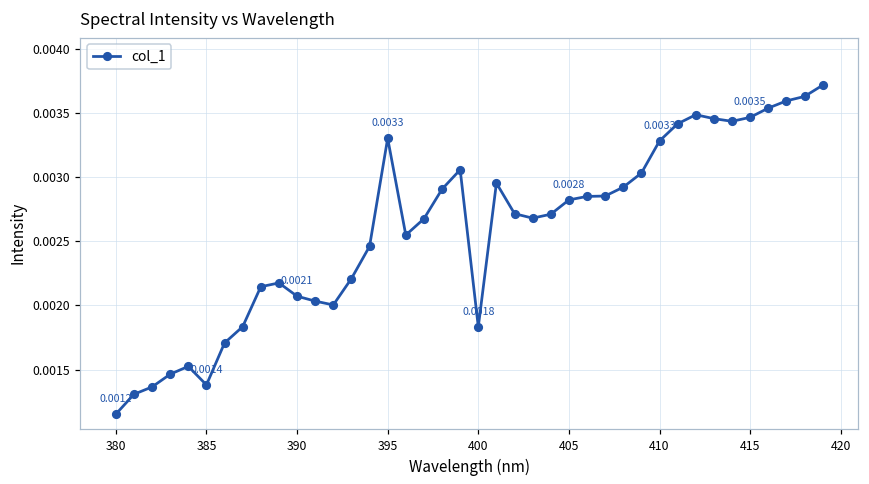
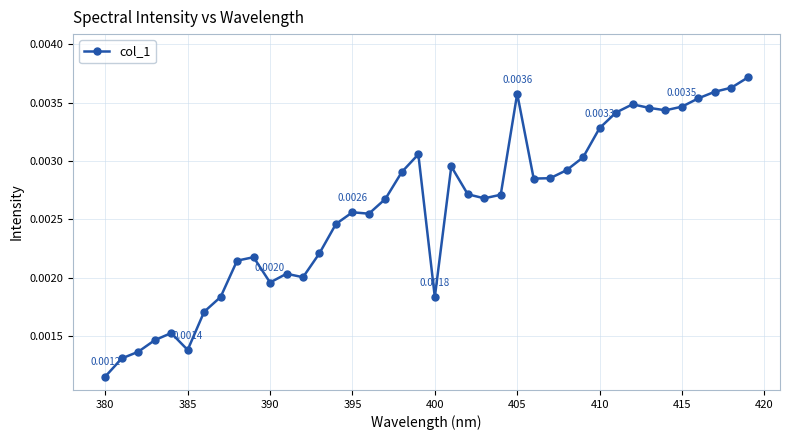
  {
-   "390": 0.0021,
-   "395": 0.0033,
+   "390": 0.0020,
+   "395": 0.0026,
    "400": 0.0018,
-   "405": 0.0028
+   "405": 0.0036
  }
